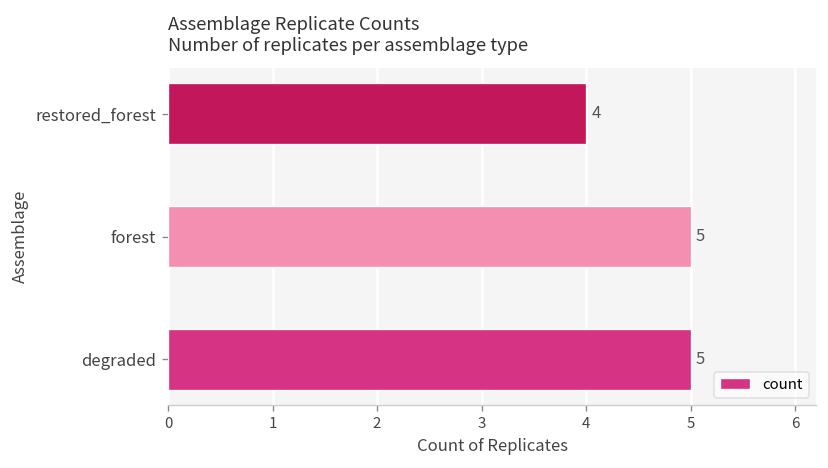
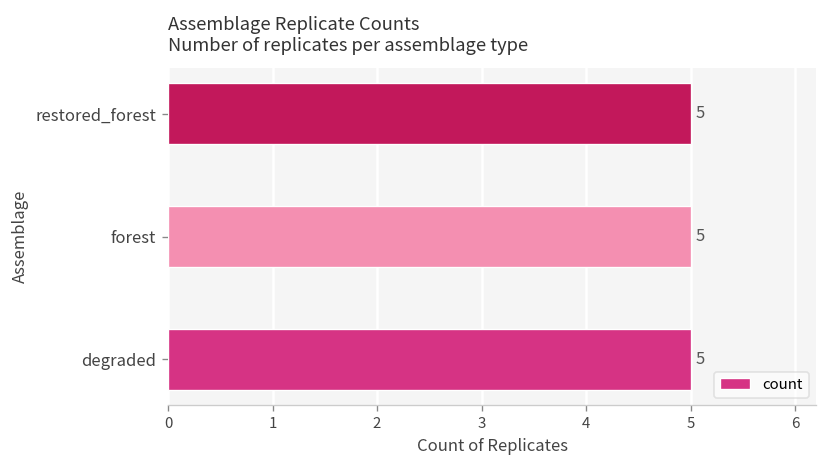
  {
-   "restored_forest": 4,
+   "restored_forest": 5,
    "forest": 5,
    "degraded": 5
  }
